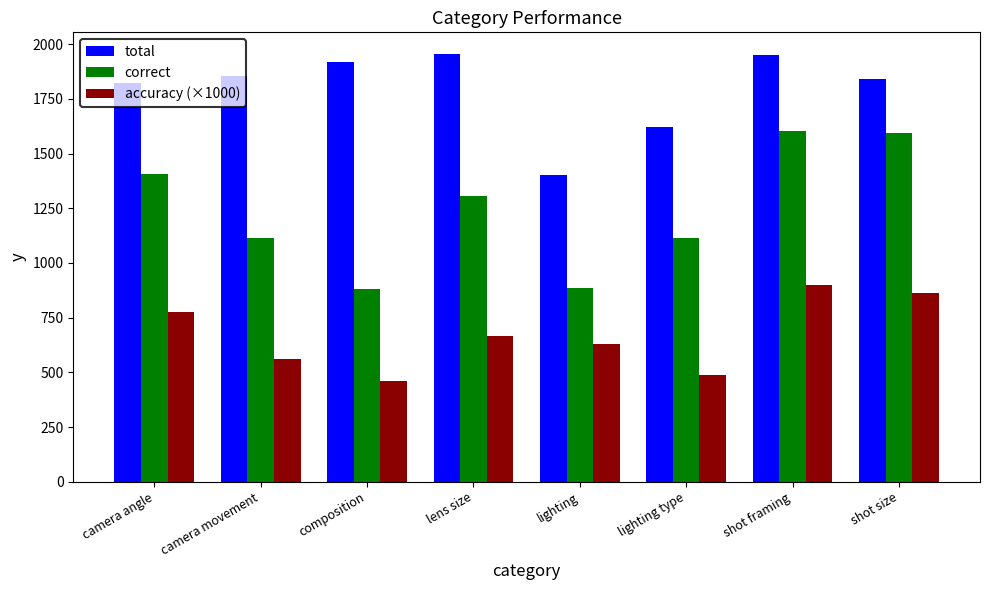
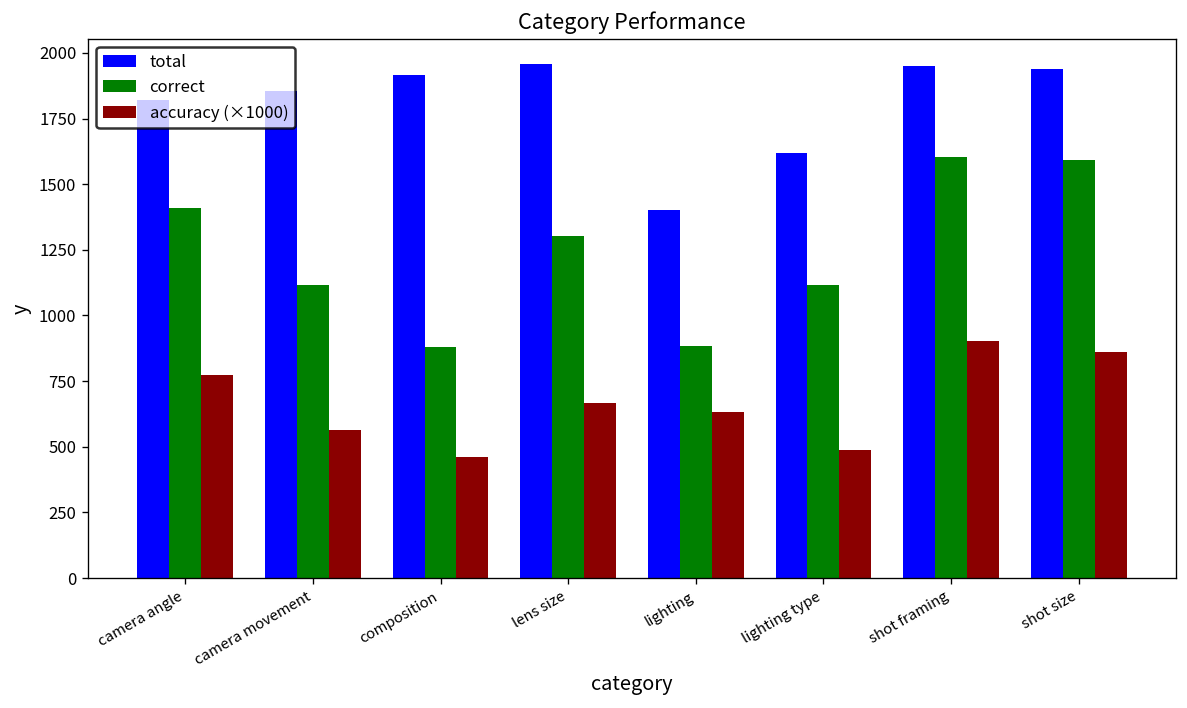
  {
    "total": {
      "composition": 1920,
      "lens size": 1960,
      "lighting": 1400,
      "lighting type": 1620,
      "shot framing": 1950,
-     "shot size": 1840
+     "shot size": 1940
    },
    "correct": {
      "camera angle": 1410,
      "camera movement": 1120,
      "composition": 880,
      "lens size": 1300,
      "lighting": 880,
      "lighting type": 1120,
      "shot framing": 1600,
      "shot size": 1590
    },
    "accuracy (×1000)": {
      "camera angle": 770,
      "camera movement": 560,
      "composition": 460,
      "lens size": 670,
      "lighting": 630,
      "lighting type": 490,
      "shot framing": 900,
      "shot size": 860
    }
  }
